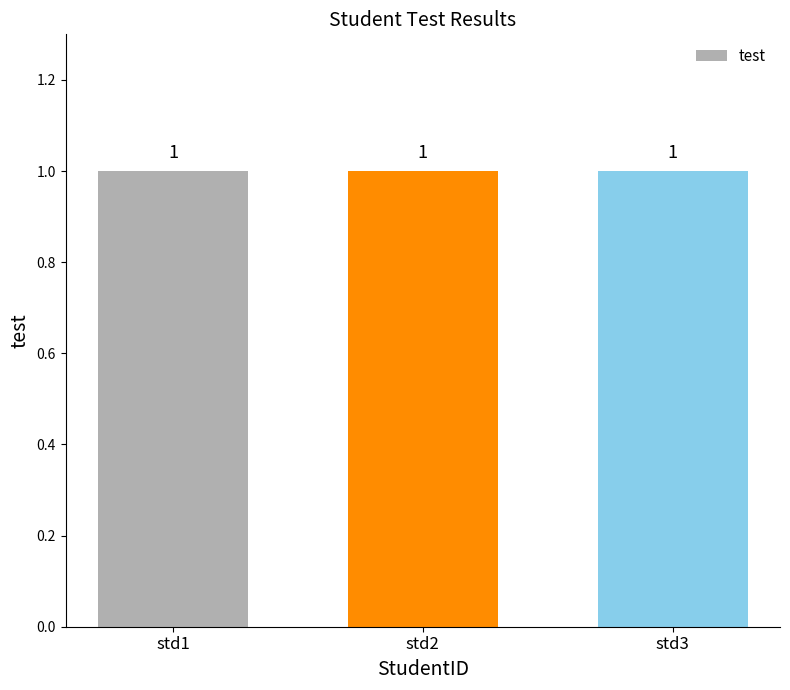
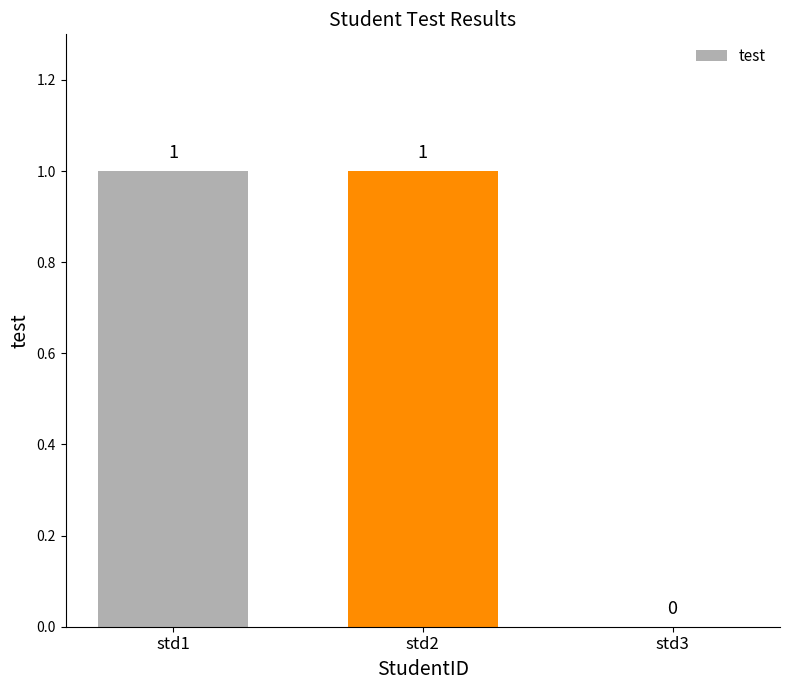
  {
    "std1": 1,
    "std2": 1,
-   "std3": 1
+   "std3": 0
  }
